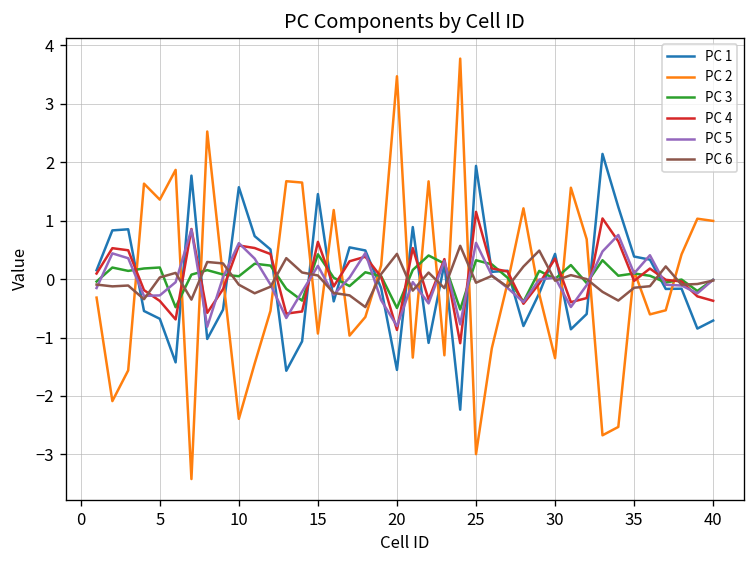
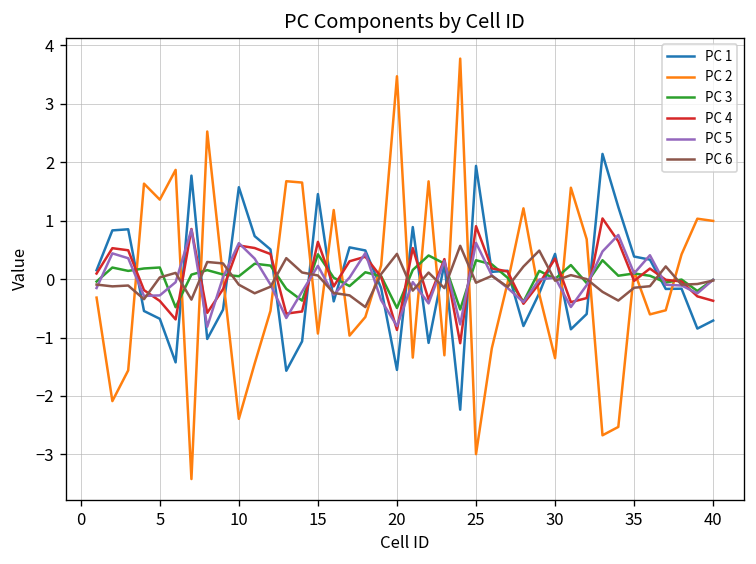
  {
    "PC 1": {
      "5": -0.7,
      "10": 1.6,
      "15": 1.5,
      "20": -1.6,
      "25": 1.9,
      "30": 0.4,
      "35": 0.4,
      "40": -0.7
    },
    "PC 2": {
      "5": 1.4,
      "10": -2.4,
      "15": -0.9,
      "20": 3.5,
      "25": -3.0,
      "30": -1.4,
      "40": 1.0
    },
    "PC 3": {
      "5": 0.2,
      "10": 0.0,
      "15": 0.4,
      "20": -0.5,
      "25": 0.3
    },
    "PC 4": {
      "5": -0.4,
      "15": 0.6,
      "20": -0.9,
-     "25": 1.2,
+     "25": 0.9,
      "30": 0.4,
      "35": 0.0,
      "40": -0.4
    },
    "PC 5": {
      "5": -0.3,
      "15": 0.2,
      "20": -0.8,
      "25": 0.6
    },
    "PC 6": {
      "5": 0.0,
      "10": -0.1,
      "15": 0.1,
      "20": 0.4,
      "25": -0.1,
      "35": -0.1
    }
  }
